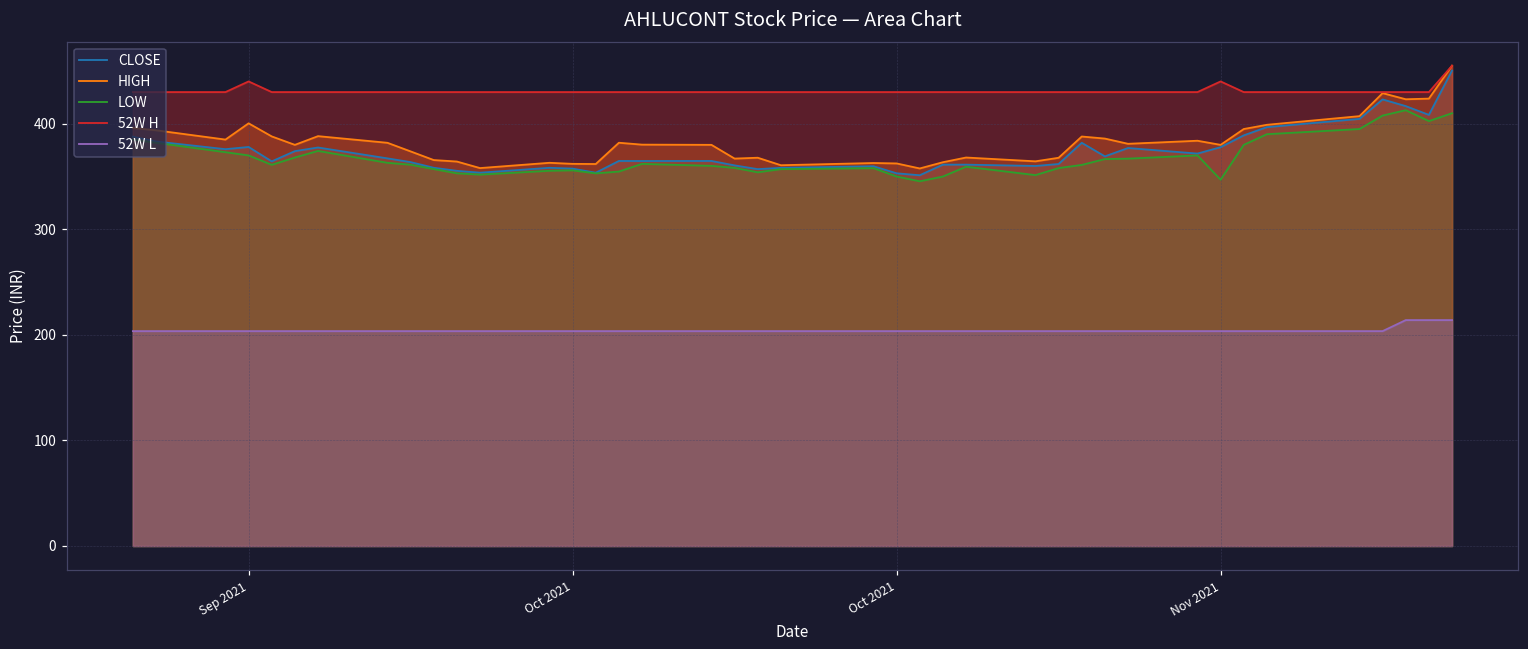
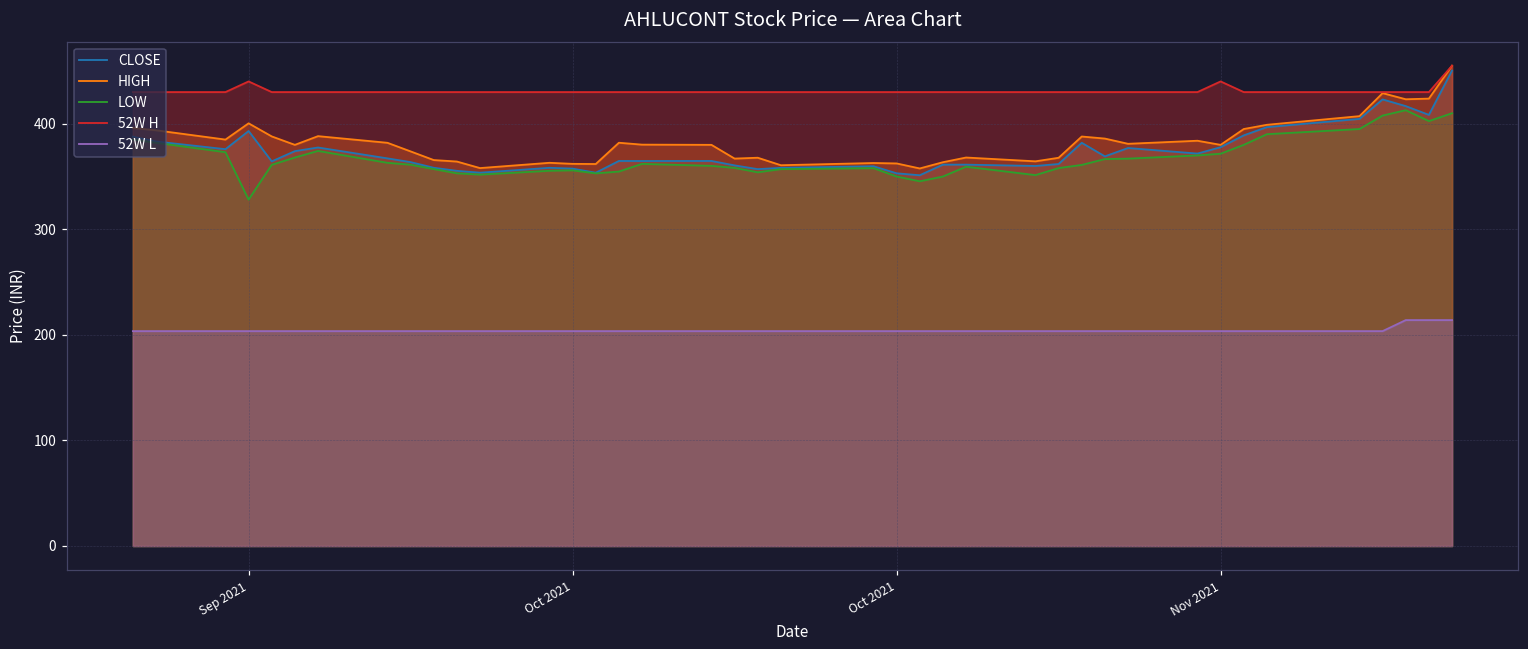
  {
    "CLOSE": {
-     "Sep 2021": 380
+     "Sep 2021": 390
    },
    "HIGH": {
      "Sep 2021": 400
    },
    "LOW": {
-     "Sep 2021": 370,
-     "Nov 2021": 350
+     "Sep 2021": 330,
+     "Nov 2021": 370
    },
    "52W H": {
      "Sep 2021": 440,
      "Nov 2021": 440
    },
    "52W L": {
      "Sep 2021": 200,
      "Nov 2021": 200
    }
  }
